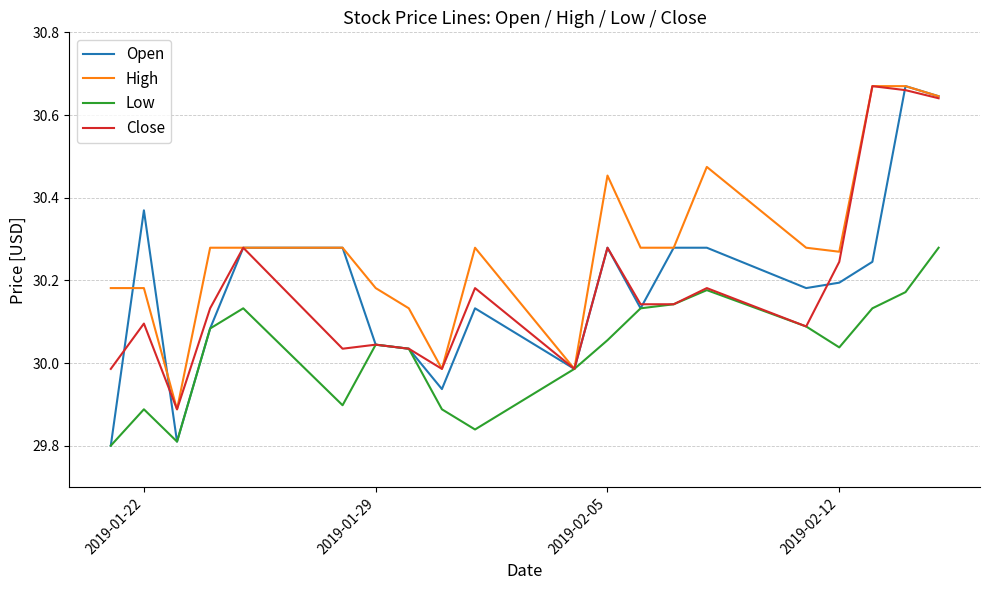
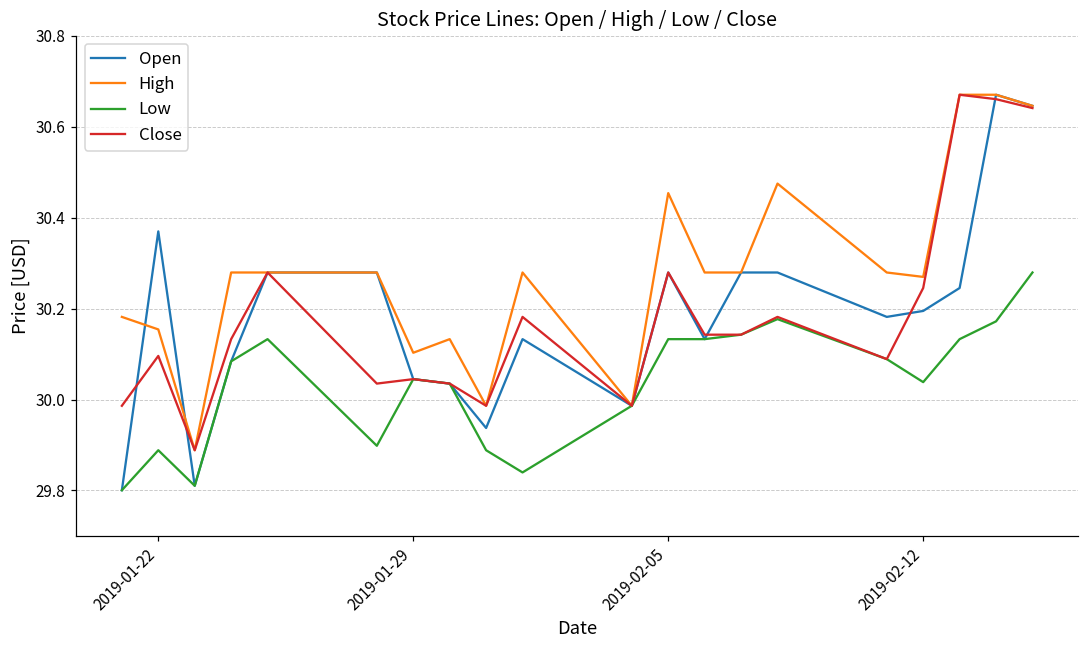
  {
    "Open": {
      "2019-01-22": 30.37,
      "2019-02-12": 30.19
    },
    "High": {
-     "2019-01-22": 30.18,
-     "2019-01-29": 30.18,
+     "2019-01-22": 30.15,
+     "2019-01-29": 30.10,
      "2019-02-05": 30.45,
      "2019-02-12": 30.27
    },
    "Low": {
      "2019-01-22": 29.89,
-     "2019-02-05": 30.06,
+     "2019-02-05": 30.13,
      "2019-02-12": 30.04
    },
    "Close": {
      "2019-01-22": 30.10,
      "2019-02-12": 30.25
    }
  }
